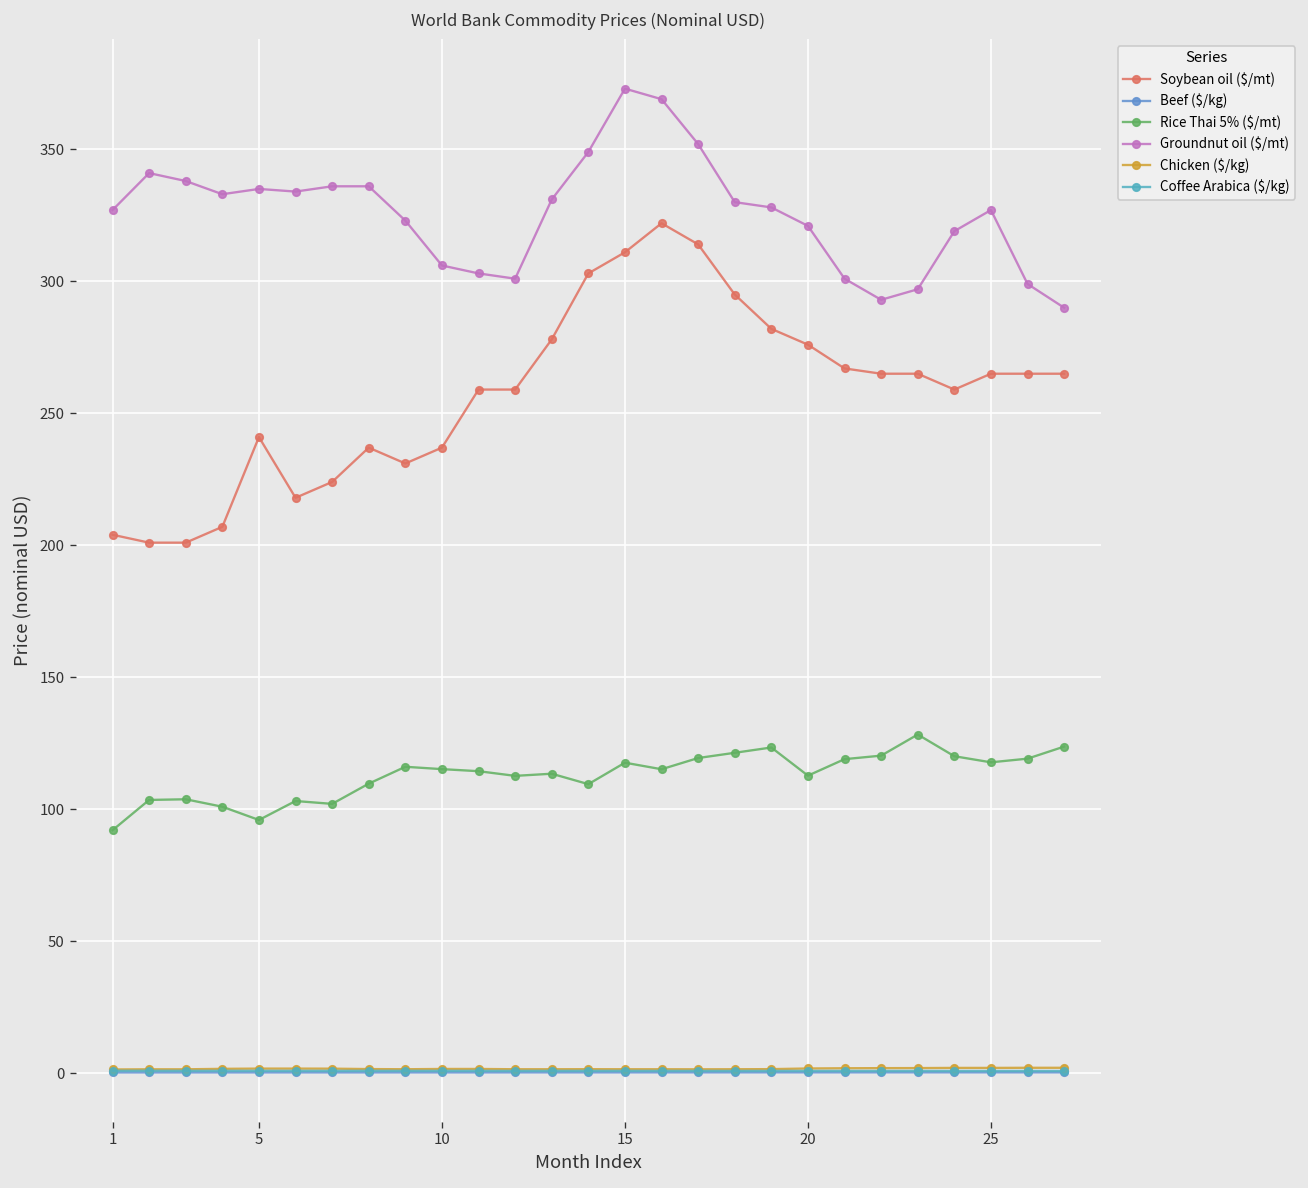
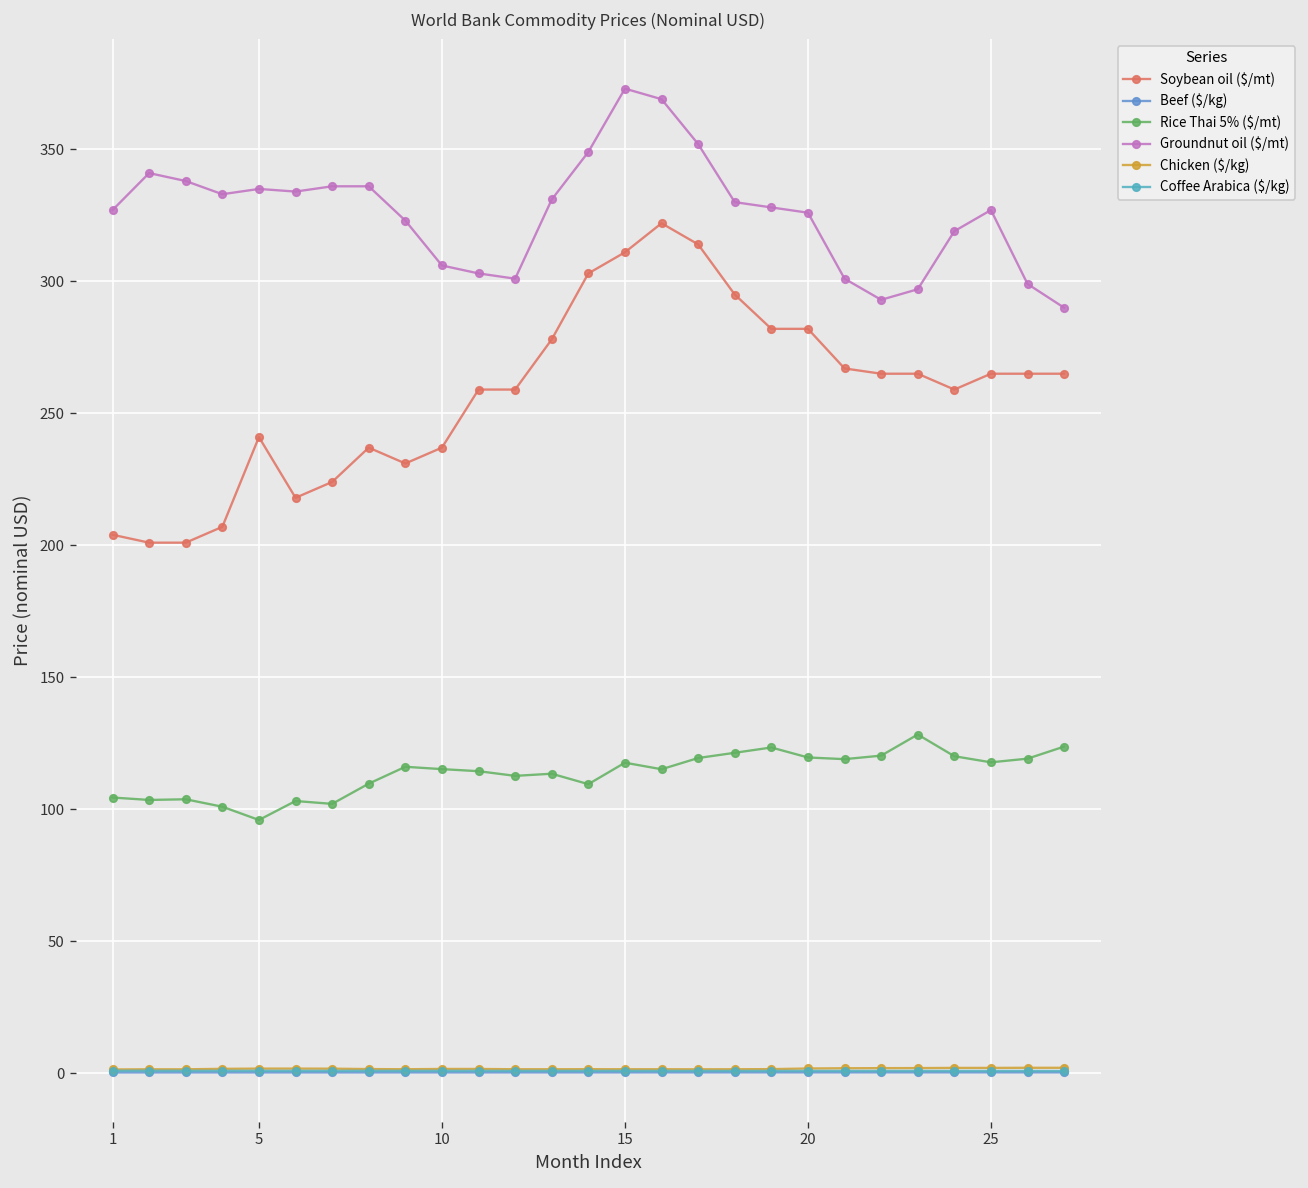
  {
    "Soybean oil ($/mt)": {
      "1": 204,
      "5": 241,
      "10": 237,
      "15": 311,
-     "20": 276,
+     "20": 282,
      "25": 265
    },
    "Rice Thai 5% ($/mt)": {
-     "1": 92,
+     "1": 104,
      "5": 96,
      "10": 115,
      "15": 118,
-     "20": 113,
+     "20": 120,
      "25": 118
    },
    "Groundnut oil ($/mt)": {
      "1": 327,
      "5": 335,
      "10": 306,
      "15": 373,
-     "20": 321,
+     "20": 326,
      "25": 327
    },
    "Chicken ($/kg)": {
      "25": 2
    }
  }
